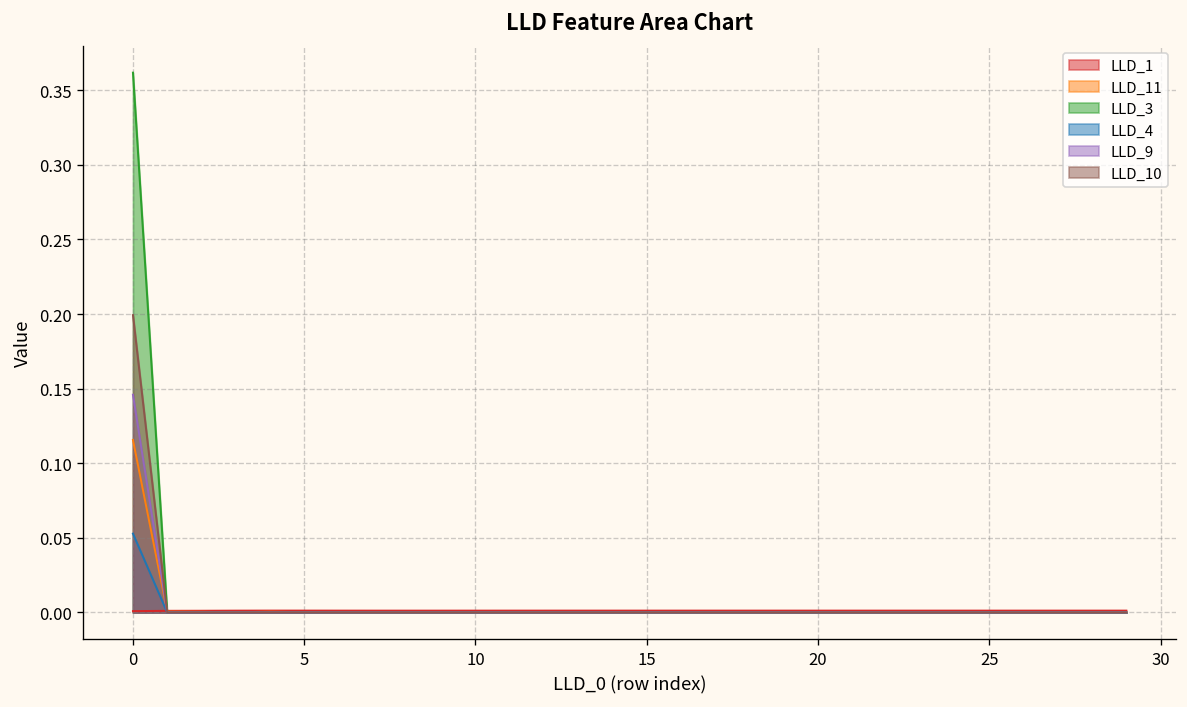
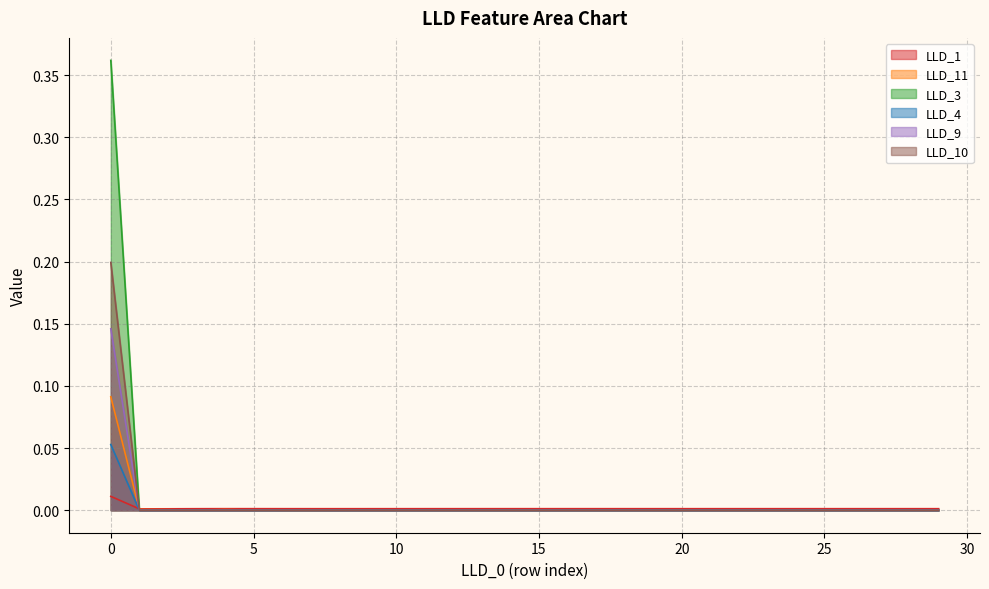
  {
    "LLD_1": {
-     "0": 0.001
+     "0": 0.011
    },
    "LLD_11": {
-     "0": 0.116
+     "0": 0.091
    },
    "LLD_3": {
      "0": 0.362
    },
    "LLD_4": {
      "0": 0.053
    },
    "LLD_9": {
      "0": 0.146
    },
    "LLD_10": {
      "0": 0.199
    }
  }
